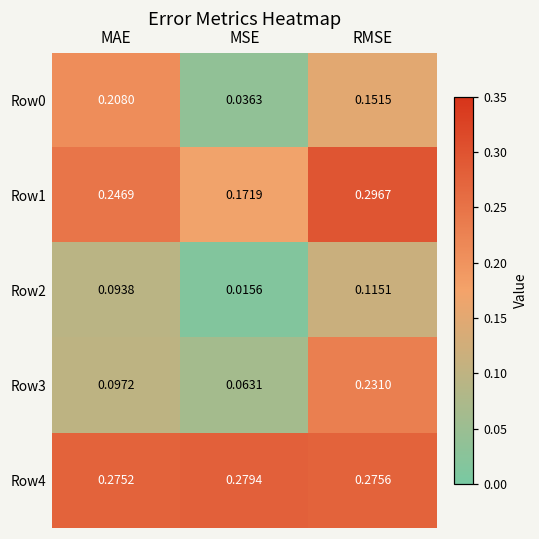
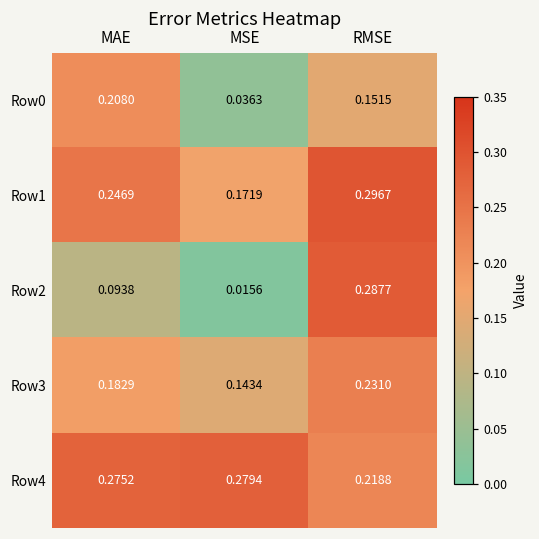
  {
    "Row0": {
      "MAE": 0.2080,
      "MSE": 0.0363,
      "RMSE": 0.1515
    },
    "Row1": {
      "MAE": 0.2469,
      "MSE": 0.1719,
      "RMSE": 0.2967
    },
    "Row2": {
      "MAE": 0.0938,
      "MSE": 0.0156,
-     "RMSE": 0.1151
+     "RMSE": 0.2877
    },
    "Row3": {
-     "MAE": 0.0972,
-     "MSE": 0.0631,
+     "MAE": 0.1829,
+     "MSE": 0.1434,
      "RMSE": 0.2310
    },
    "Row4": {
      "MAE": 0.2752,
      "MSE": 0.2794,
-     "RMSE": 0.2756
+     "RMSE": 0.2188
    }
  }
